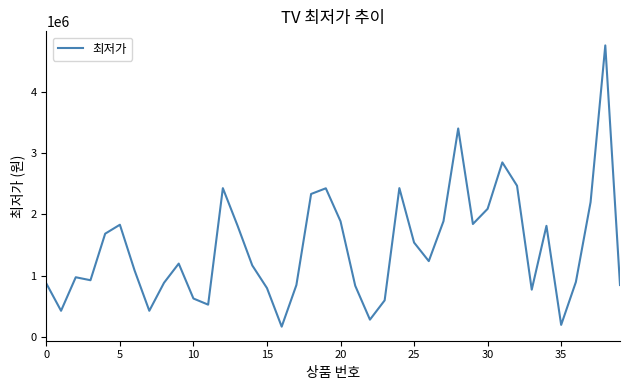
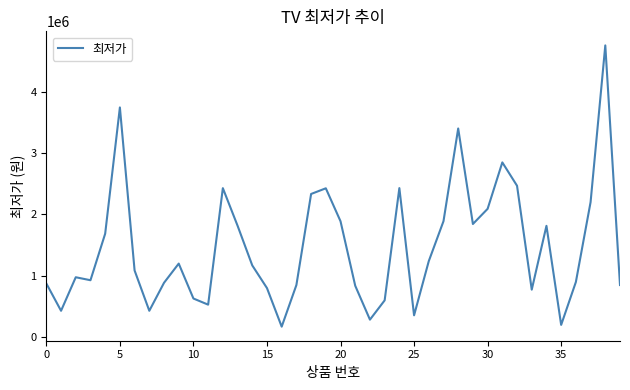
  {
    "0": 900000,
-   "5": 1800000,
+   "5": 3700000,
    "10": 600000,
    "15": 800000,
    "20": 1900000,
-   "25": 1500000,
+   "25": 400000,
    "30": 2100000,
    "35": 200000
  }
